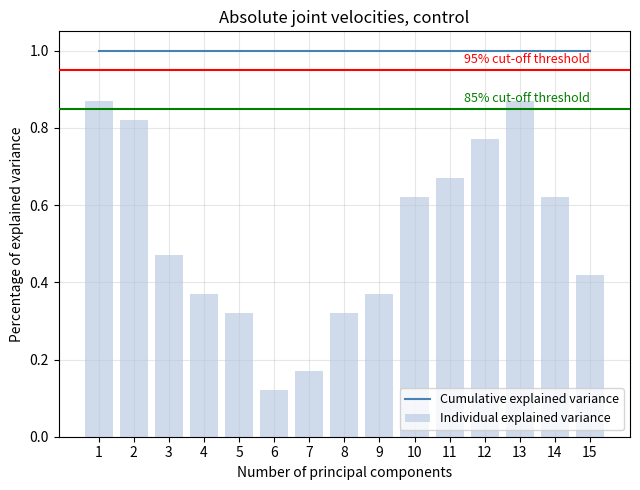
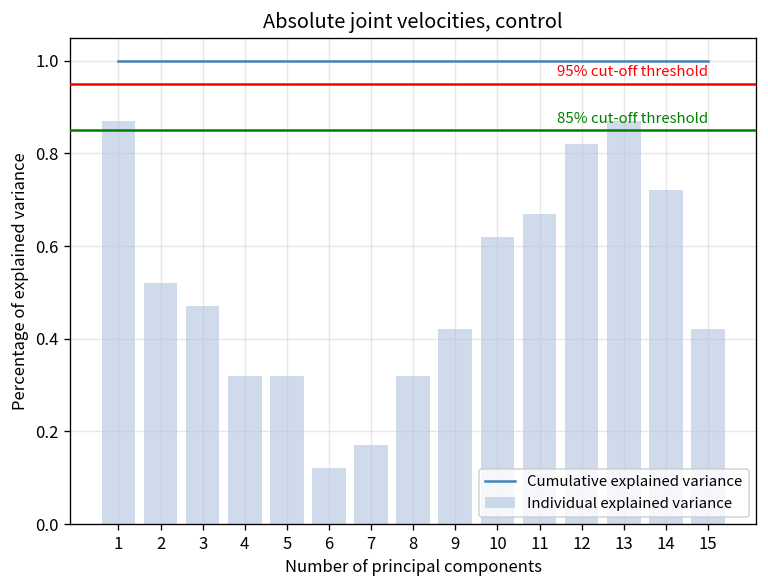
  {
    "Cumulative explained variance": {
      "1": 1.00,
      "2": 1.00,
      "3": 1.00,
      "4": 1.00,
      "5": 1.00,
      "6": 1.00,
      "7": 1.00,
      "8": 1.00,
      "9": 1.00,
      "10": 1.00,
      "11": 1.00
    },
    "Individual explained variance": {
      "1": 0.87,
-     "2": 0.82,
+     "2": 0.52,
      "3": 0.47,
-     "4": 0.37,
+     "4": 0.32,
      "5": 0.32,
      "6": 0.12,
      "7": 0.17,
      "8": 0.32,
-     "9": 0.37,
+     "9": 0.42,
      "10": 0.62,
      "11": 0.67,
-     "12": 0.77,
-     "14": 0.62,
+     "12": 0.82,
+     "14": 0.72,
      "15": 0.42
    }
  }
